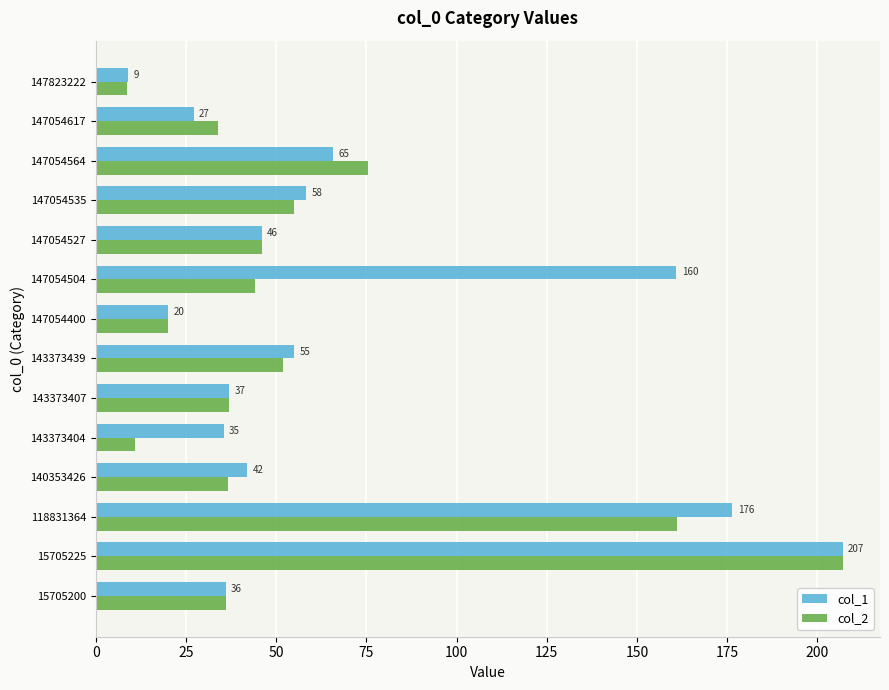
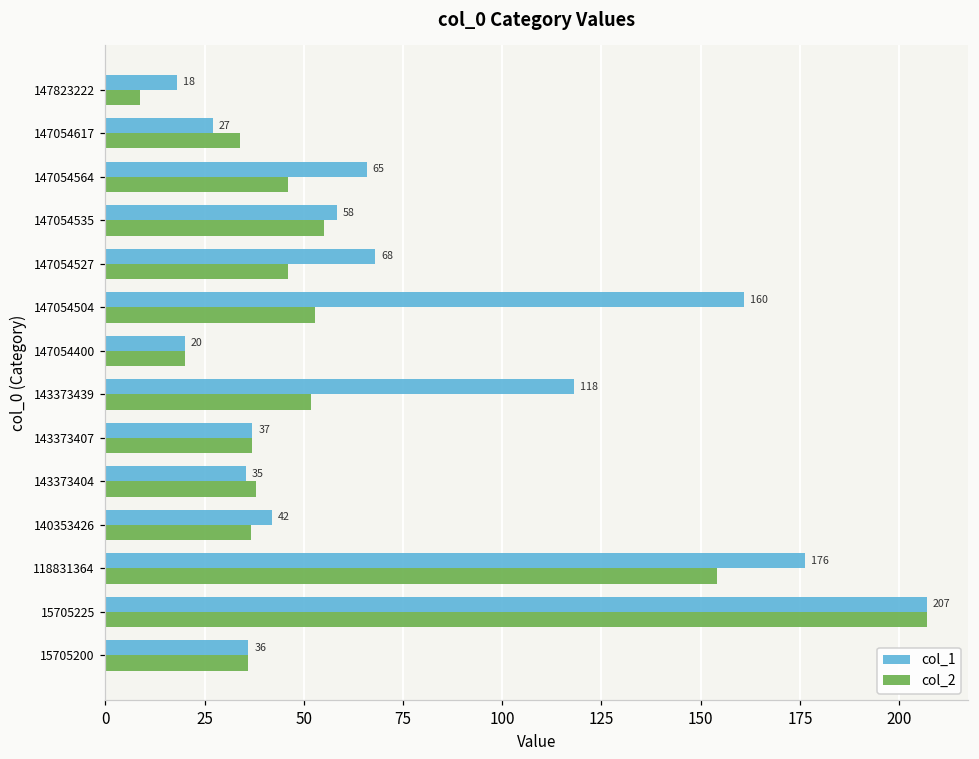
  {
    "col_1": {
-     "147823222": 9,
+     "147823222": 18,
      "147054617": 27,
      "147054535": 58,
-     "147054527": 46,
+     "147054527": 68,
      "147054400": 20,
-     "143373439": 55,
+     "143373439": 118,
      "143373407": 37,
      "143373404": 35,
      "140353426": 42,
      "118831364": 176,
      "15705225": 207,
      "15705200": 36
    },
    "col_2": {
      "147823222": 9,
      "147054617": 34,
-     "147054564": 76,
+     "147054564": 46,
      "147054535": 55,
      "147054527": 46,
-     "147054504": 44,
+     "147054504": 53,
      "143373439": 52,
-     "143373404": 11,
+     "143373404": 38,
      "140353426": 37,
-     "118831364": 161
+     "118831364": 154
    }
  }
